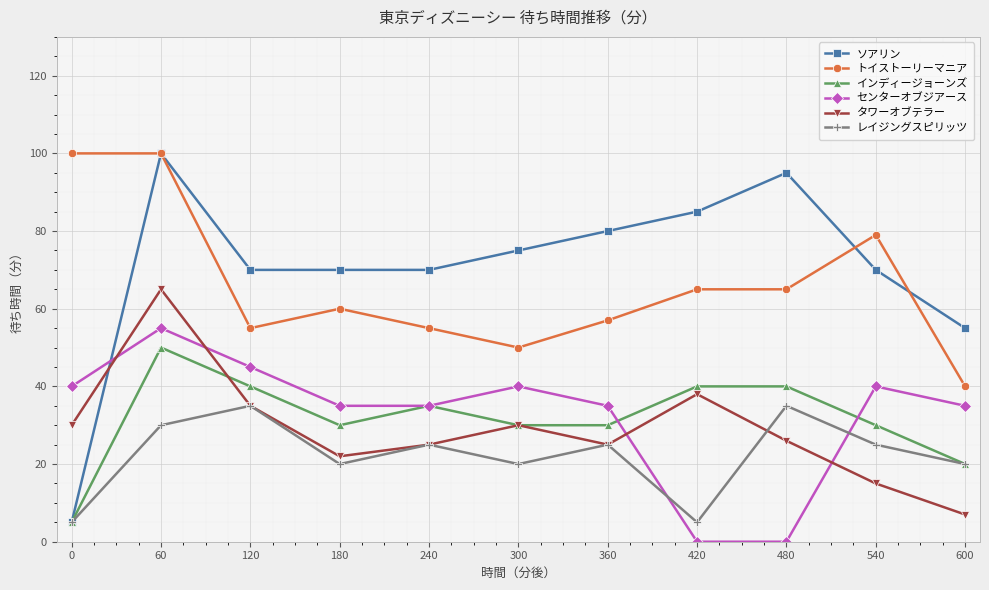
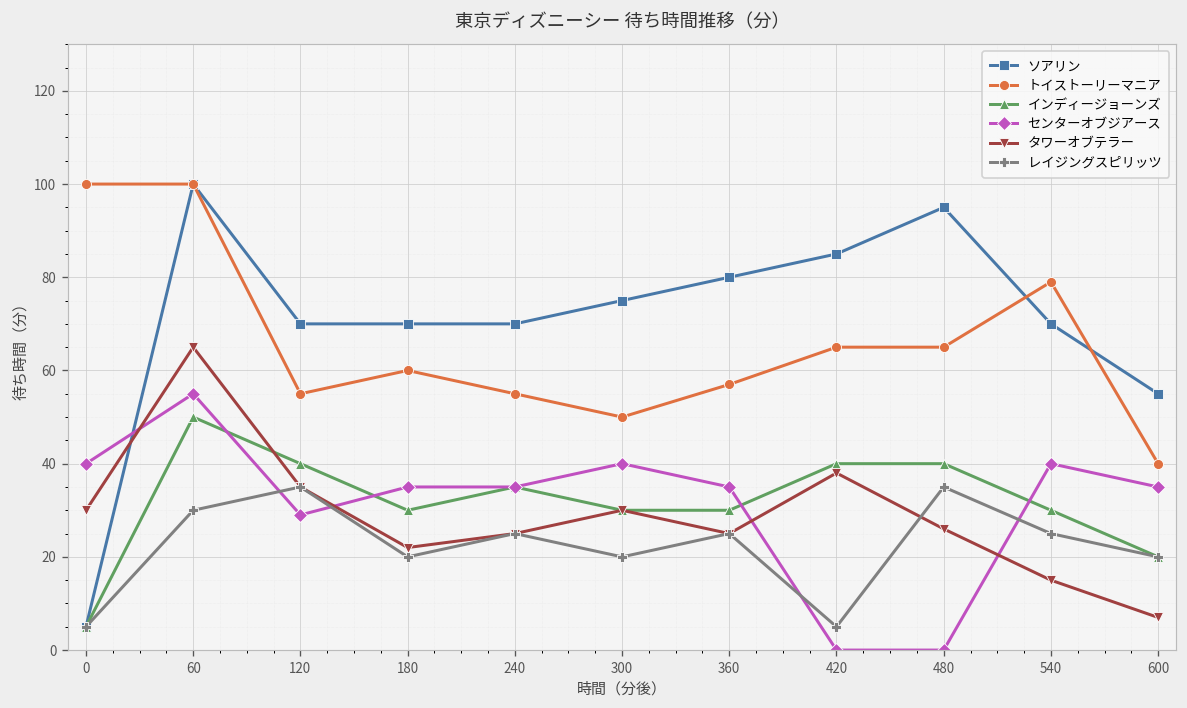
  {
    "ソアリン": {
      "120": 70,
      "180": 70,
      "240": 70,
      "300": 75,
      "360": 80,
      "420": 85,
      "480": 95,
      "540": 70,
      "600": 55
    },
    "トイストーリーマニア": {
      "0": 100,
      "120": 55,
      "180": 60,
      "240": 55,
      "300": 50,
      "360": 57,
      "420": 65,
      "480": 65,
      "540": 79,
      "600": 40
    },
    "センターオブジアース": {
      "0": 40,
      "60": 55,
-     "120": 45,
+     "120": 29,
      "180": 35,
      "300": 40,
      "360": 35,
      "420": 0,
      "480": 0,
      "540": 40,
      "600": 35
    },
    "タワーオブテラー": {
      "0": 30,
      "60": 65,
      "180": 22,
      "420": 38,
      "480": 26,
      "540": 15,
      "600": 7
    }
  }
